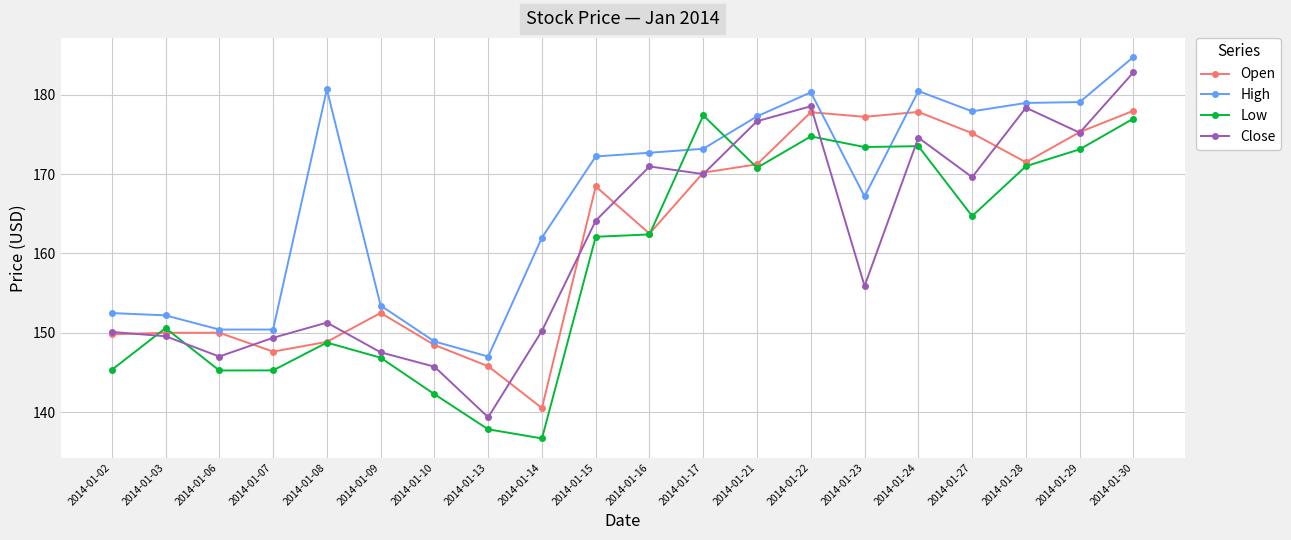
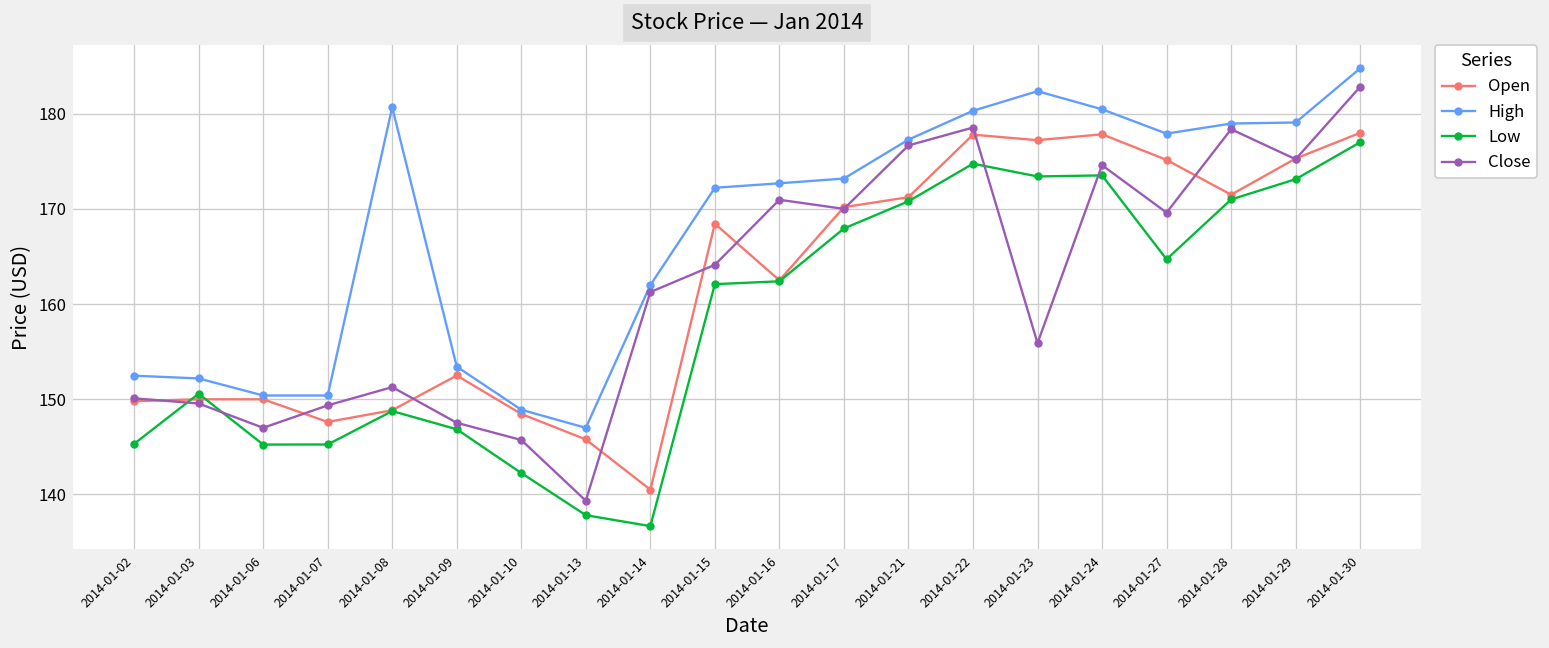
  {
    "Open": {
      "2014-01-03": 150,
      "2014-01-06": 150,
      "2014-01-07": 148,
      "2014-01-09": 153,
      "2014-01-10": 148,
      "2014-01-13": 146,
      "2014-01-14": 141,
      "2014-01-15": 168,
      "2014-01-21": 171,
      "2014-01-22": 178,
      "2014-01-23": 177,
      "2014-01-24": 178,
      "2014-01-27": 175,
      "2014-01-28": 172,
      "2014-01-30": 178
    },
    "High": {
      "2014-01-02": 152,
      "2014-01-03": 152,
      "2014-01-06": 150,
      "2014-01-07": 150,
      "2014-01-08": 181,
      "2014-01-09": 153,
      "2014-01-10": 149,
      "2014-01-13": 147,
      "2014-01-14": 162,
      "2014-01-15": 172,
      "2014-01-16": 173,
      "2014-01-17": 173,
      "2014-01-21": 177,
      "2014-01-22": 180,
-     "2014-01-23": 167,
+     "2014-01-23": 182,
      "2014-01-24": 180,
      "2014-01-27": 178,
      "2014-01-28": 179,
      "2014-01-29": 179,
      "2014-01-30": 185
    },
    "Low": {
      "2014-01-02": 145,
      "2014-01-03": 151,
      "2014-01-06": 145,
      "2014-01-07": 145,
      "2014-01-09": 147,
      "2014-01-10": 142,
      "2014-01-13": 138,
      "2014-01-14": 137,
      "2014-01-15": 162,
-     "2014-01-17": 177,
+     "2014-01-17": 168,
      "2014-01-21": 171,
      "2014-01-22": 175,
      "2014-01-23": 173,
      "2014-01-24": 174,
      "2014-01-27": 165,
      "2014-01-28": 171,
      "2014-01-29": 173,
      "2014-01-30": 177
    },
    "Close": {
      "2014-01-03": 150,
      "2014-01-06": 147,
      "2014-01-07": 149,
      "2014-01-08": 151,
      "2014-01-09": 148,
      "2014-01-10": 146,
      "2014-01-13": 139,
-     "2014-01-14": 150,
+     "2014-01-14": 161,
      "2014-01-15": 164,
      "2014-01-16": 171,
      "2014-01-21": 177,
      "2014-01-22": 179,
      "2014-01-23": 156,
      "2014-01-24": 175,
      "2014-01-27": 170,
      "2014-01-28": 178,
      "2014-01-30": 183
    }
  }
